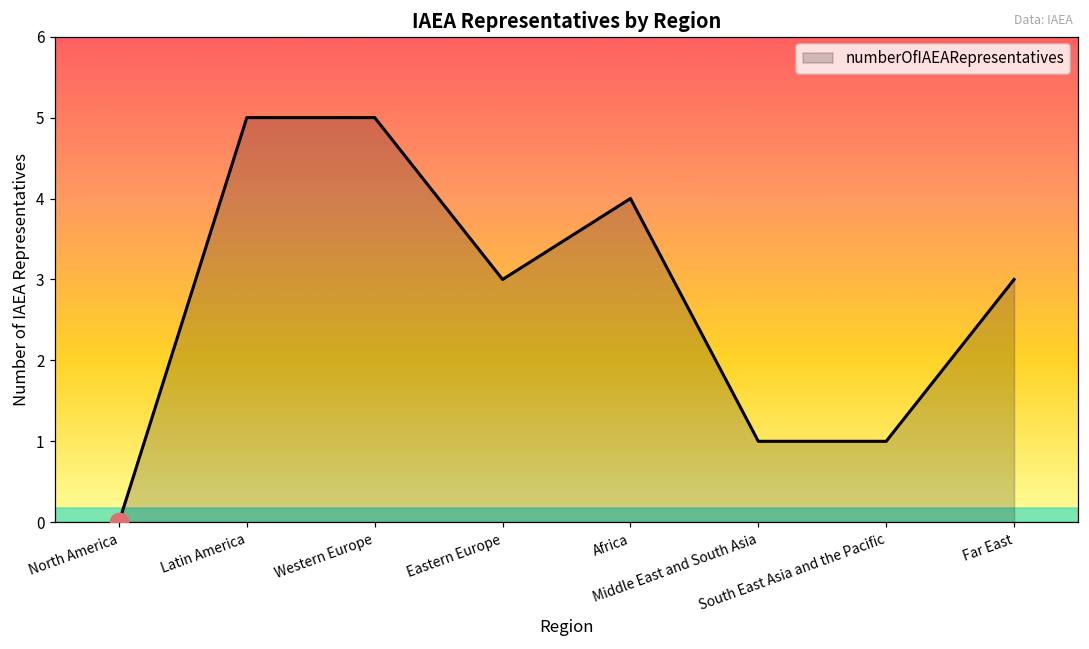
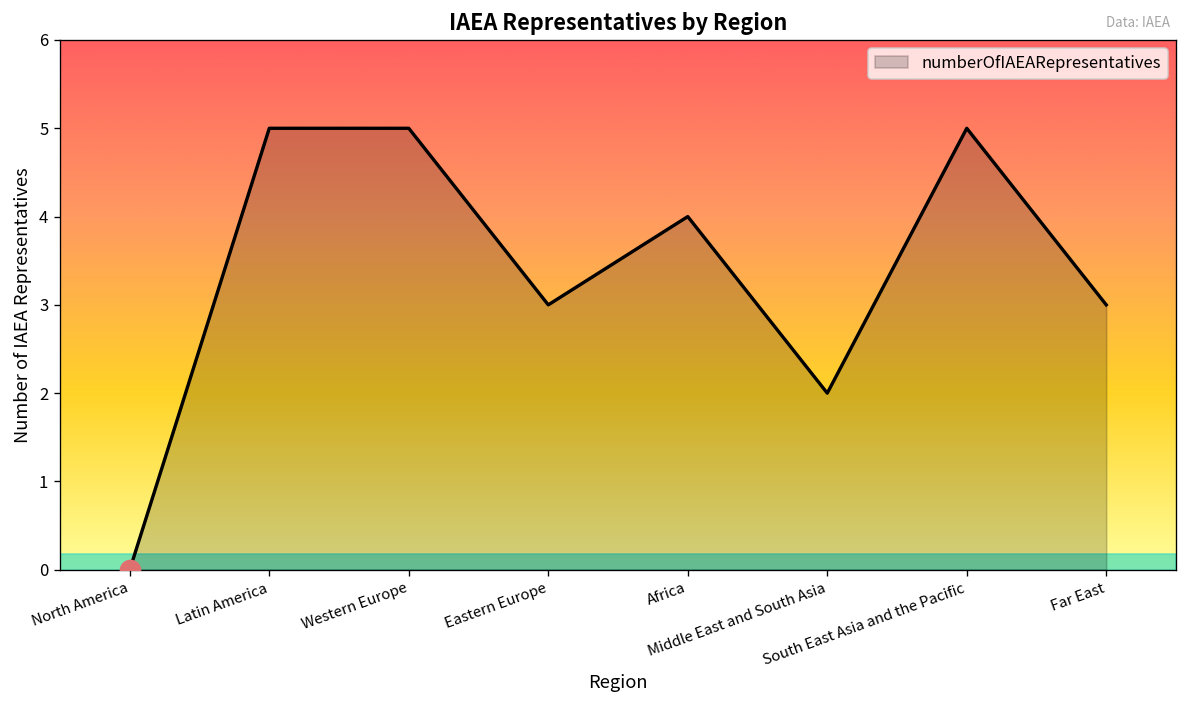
  {
    "numberOfIAEARepresentatives": {
      "Latin America": 5,
      "Western Europe": 5,
      "Eastern Europe": 3,
      "Africa": 4,
-     "Middle East and South Asia": 1,
-     "South East Asia and the Pacific": 1,
+     "Middle East and South Asia": 2,
+     "South East Asia and the Pacific": 5,
      "Far East": 3
    }
  }
